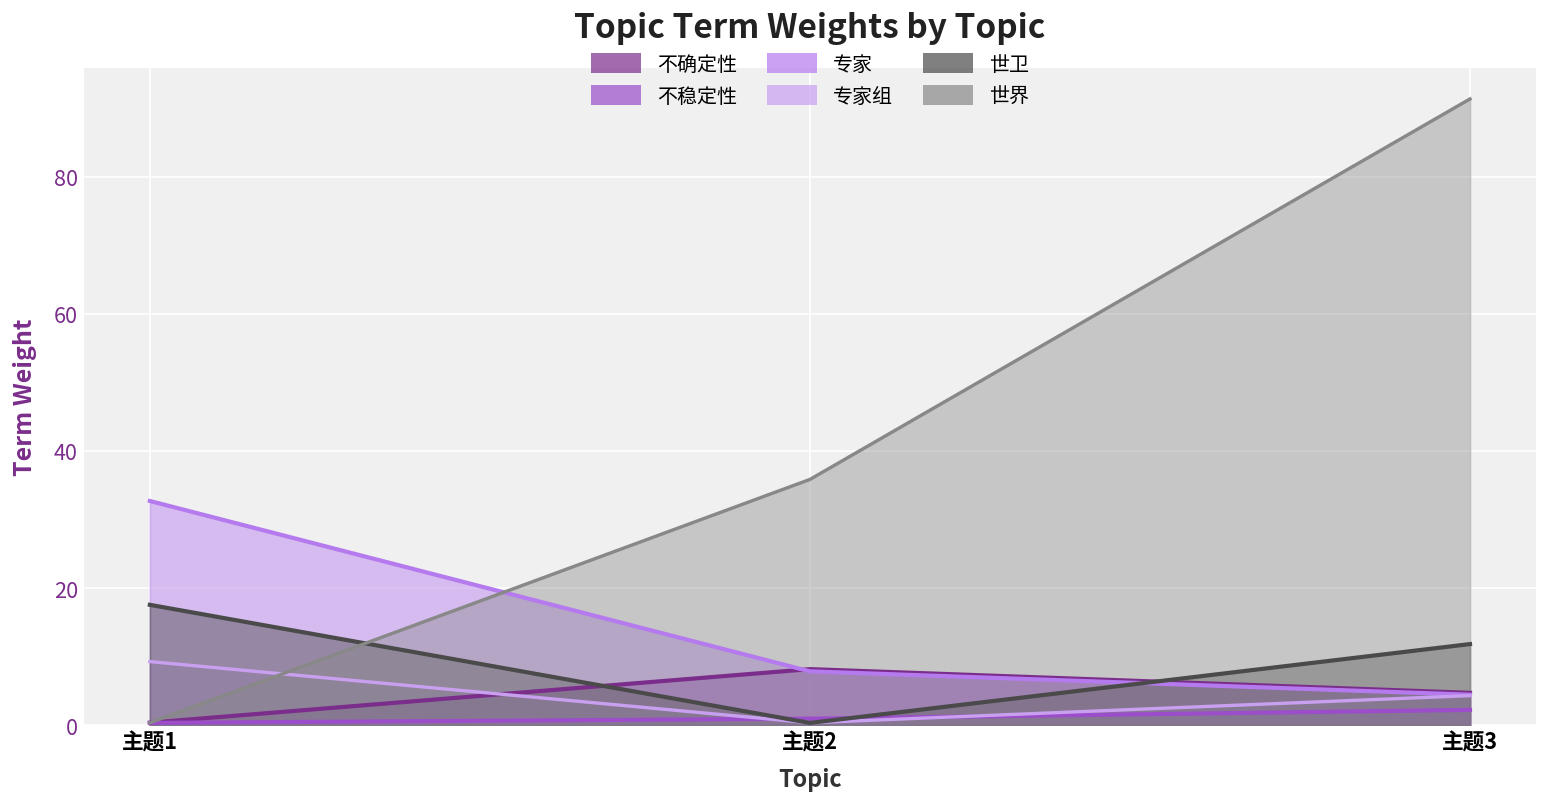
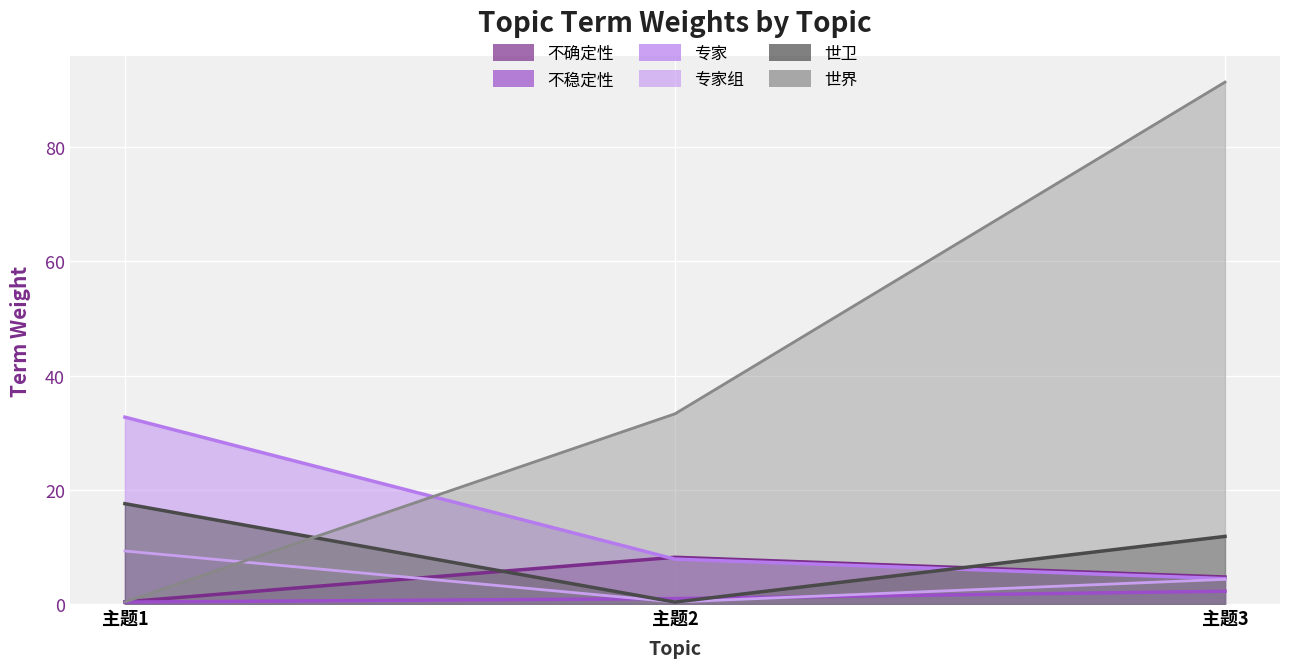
  {
    "世界": {
-     "主题2": 36,
+     "主题2": 33,
      "主题3": 91
    }
  }
